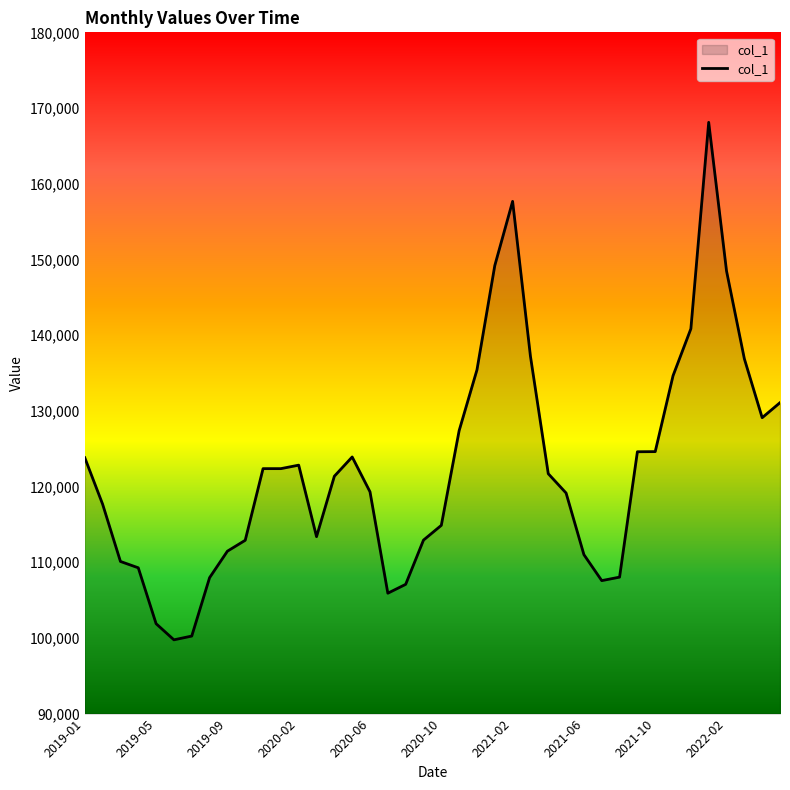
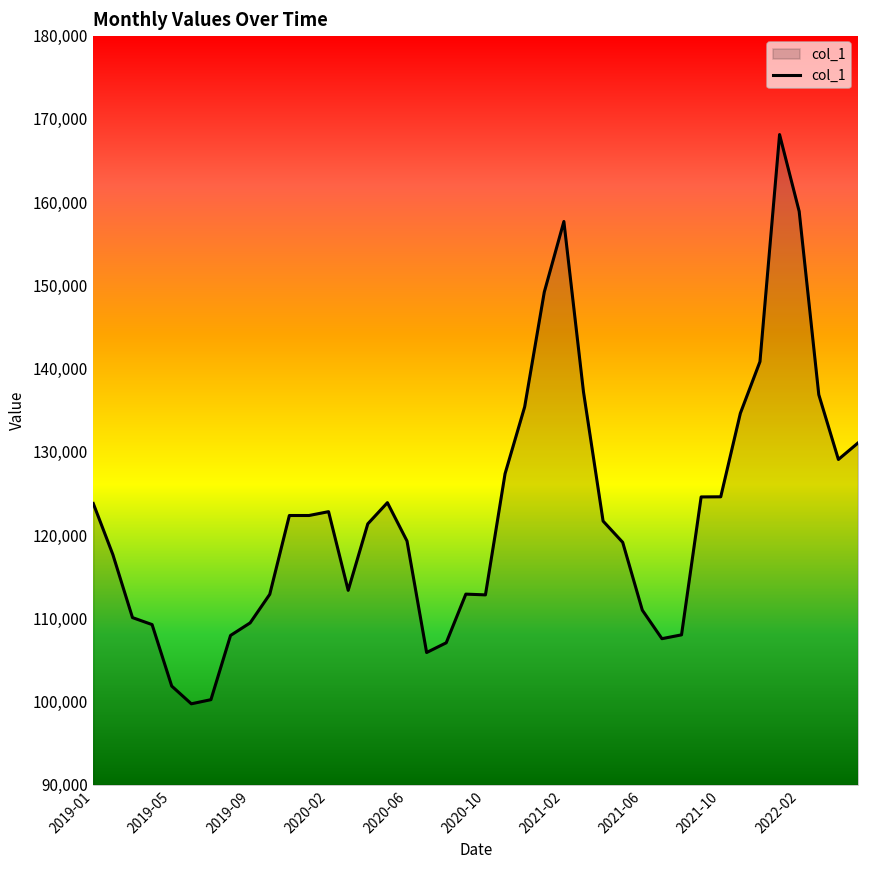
  {
    "2019-01": "124,000",
    "2019-05": "102,000",
-   "2019-09": "111,000",
+   "2019-09": "109,000",
    "2020-02": "123,000",
    "2020-06": "119,000",
-   "2020-10": "115,000",
+   "2020-10": "113,000",
    "2021-02": "158,000",
    "2021-06": "111,000",
    "2021-10": "125,000",
-   "2022-02": "148,000"
+   "2022-02": "159,000"
  }
